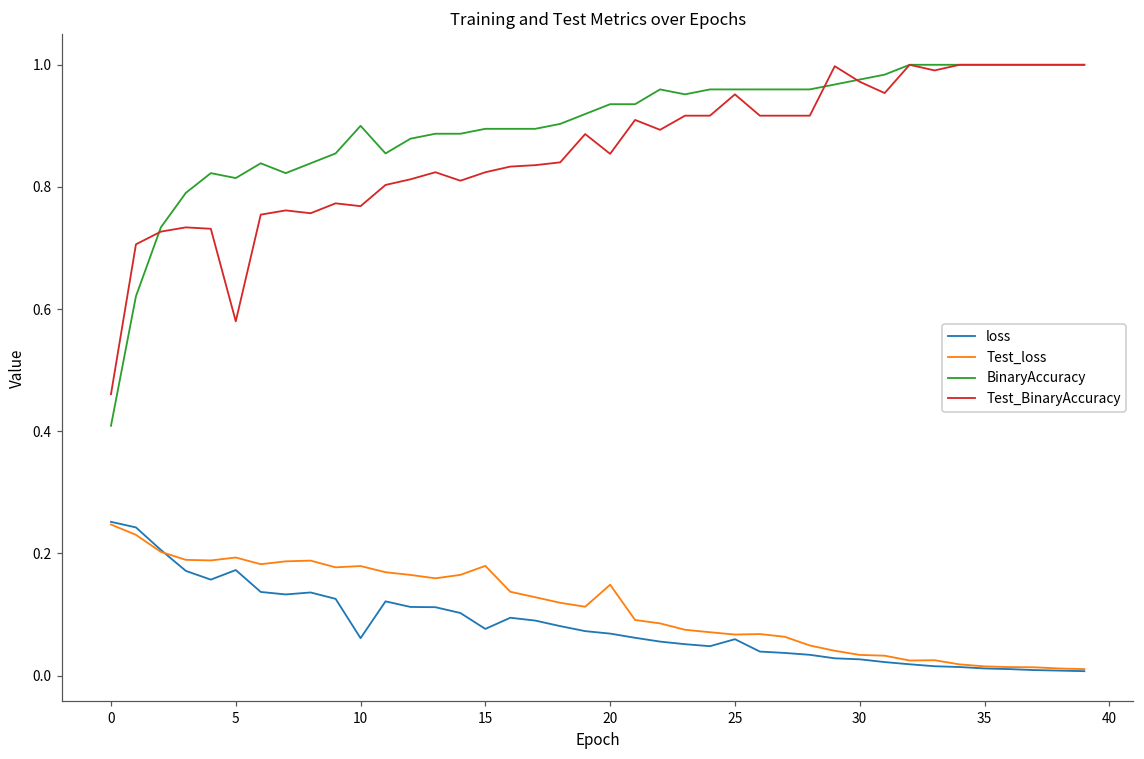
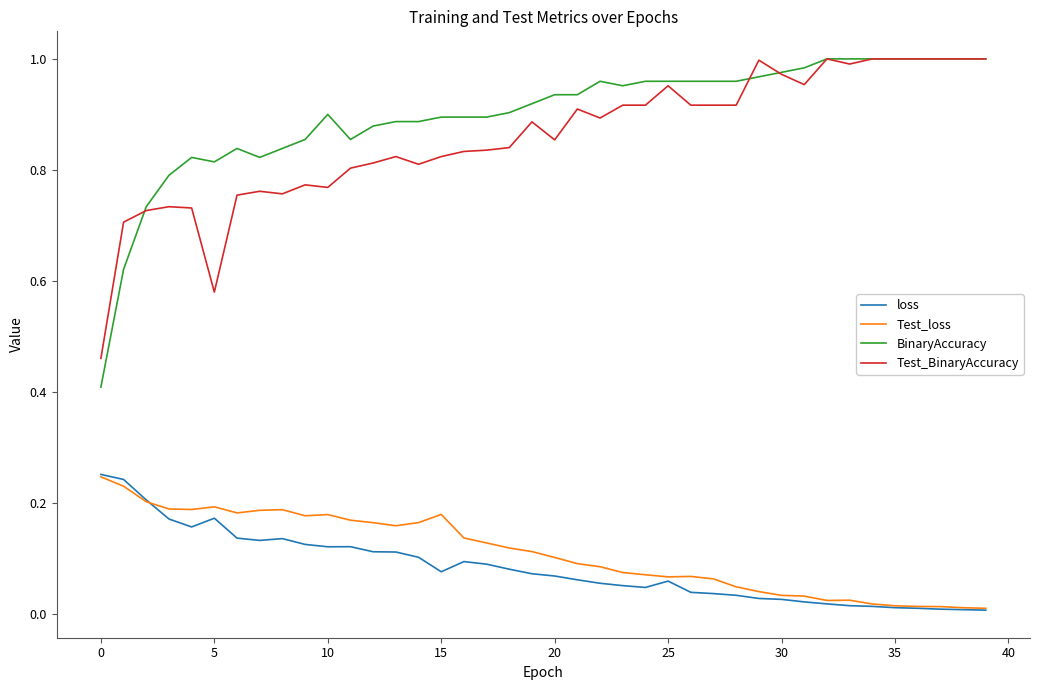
  {
    "loss": {
      "5": 0.17,
-     "10": 0.06,
+     "10": 0.12,
      "15": 0.08,
      "20": 0.07,
      "25": 0.06,
      "30": 0.03
    },
    "Test_loss": {
      "5": 0.19,
      "10": 0.18,
      "15": 0.18,
-     "20": 0.15,
+     "20": 0.10,
      "25": 0.07,
      "30": 0.03
    },
    "BinaryAccuracy": {
      "0": 0.41,
      "5": 0.81,
      "10": 0.90,
      "15": 0.90,
      "20": 0.94,
      "25": 0.96
    },
    "Test_BinaryAccuracy": {
      "0": 0.46,
      "5": 0.58,
      "10": 0.77,
      "15": 0.82,
      "20": 0.85,
      "25": 0.95
    }
  }
